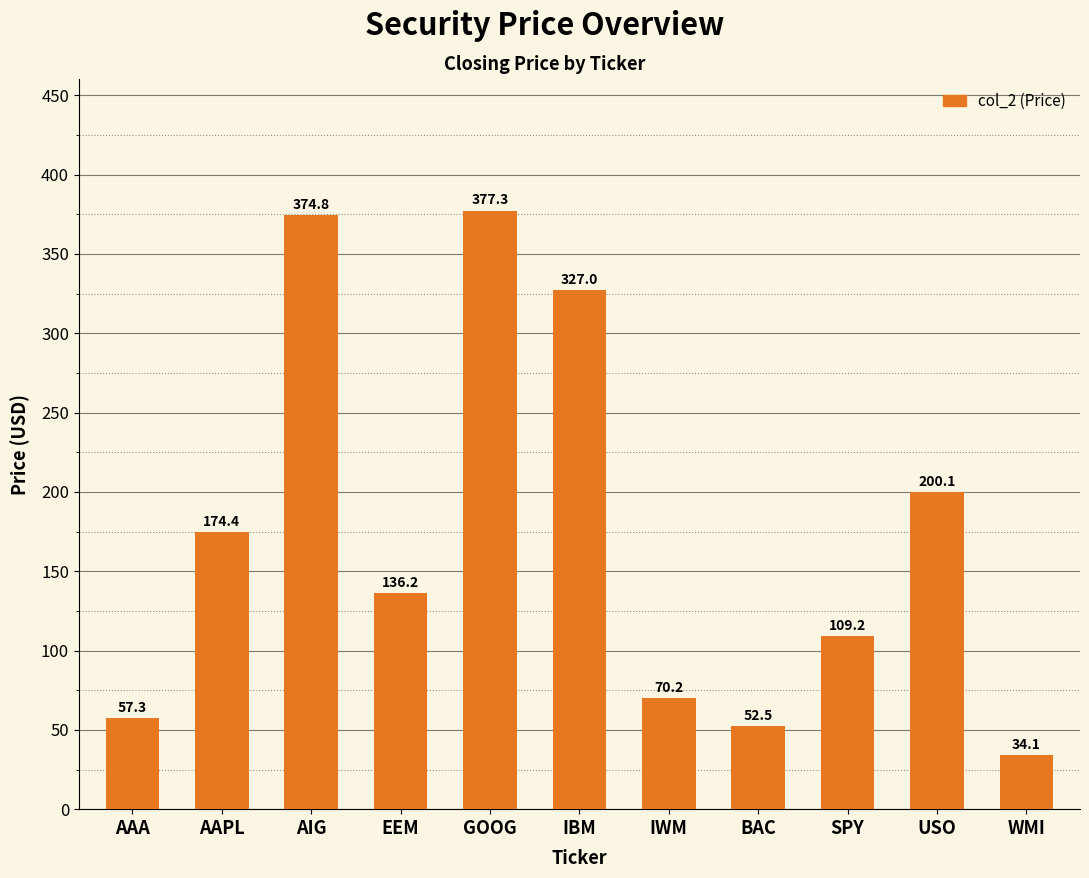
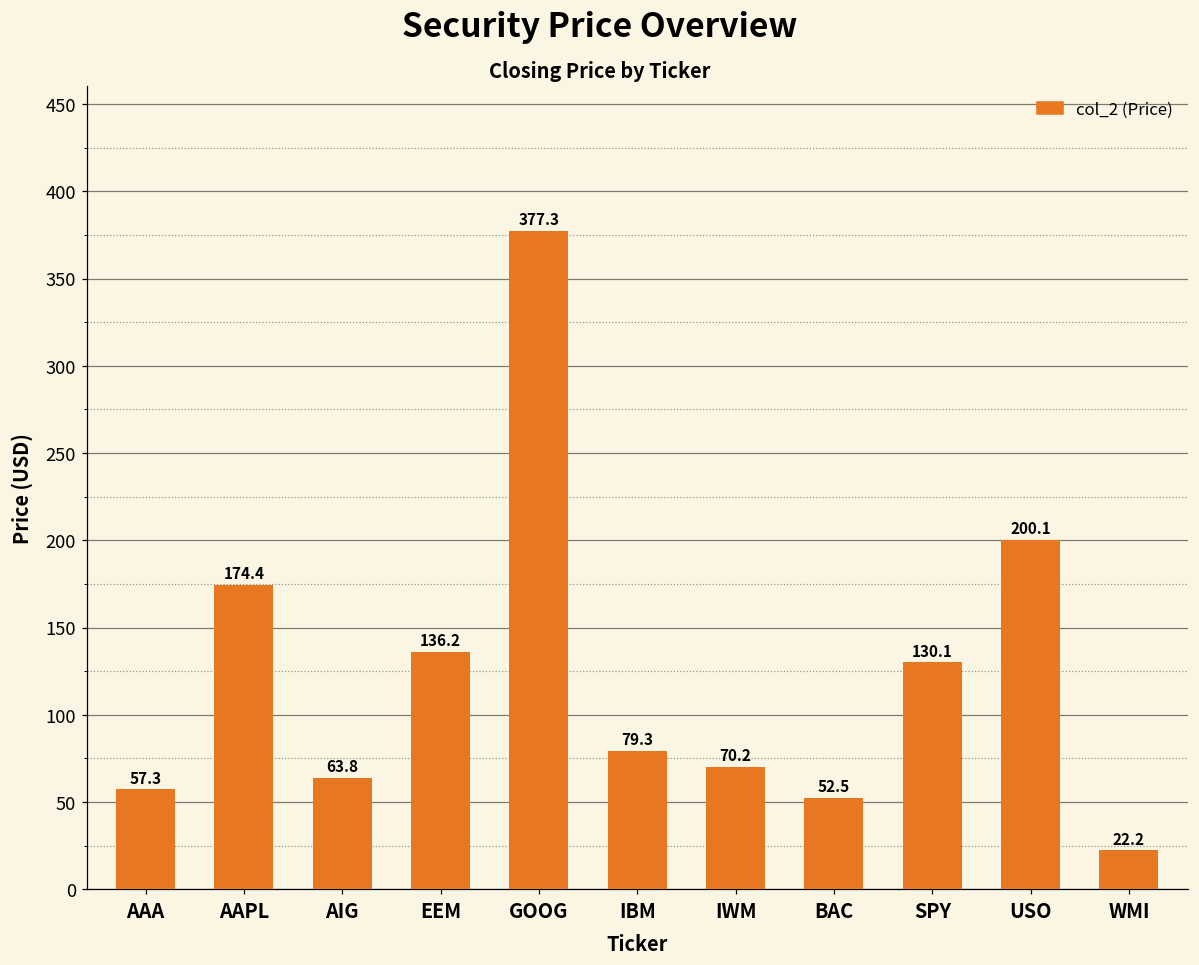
  {
    "AAA": 57.3,
    "AAPL": 174.4,
-   "AIG": 374.8,
+   "AIG": 63.8,
    "EEM": 136.2,
    "GOOG": 377.3,
-   "IBM": 327.0,
+   "IBM": 79.3,
    "IWM": 70.2,
    "BAC": 52.5,
-   "SPY": 109.2,
+   "SPY": 130.1,
    "USO": 200.1,
-   "WMI": 34.1
+   "WMI": 22.2
  }
